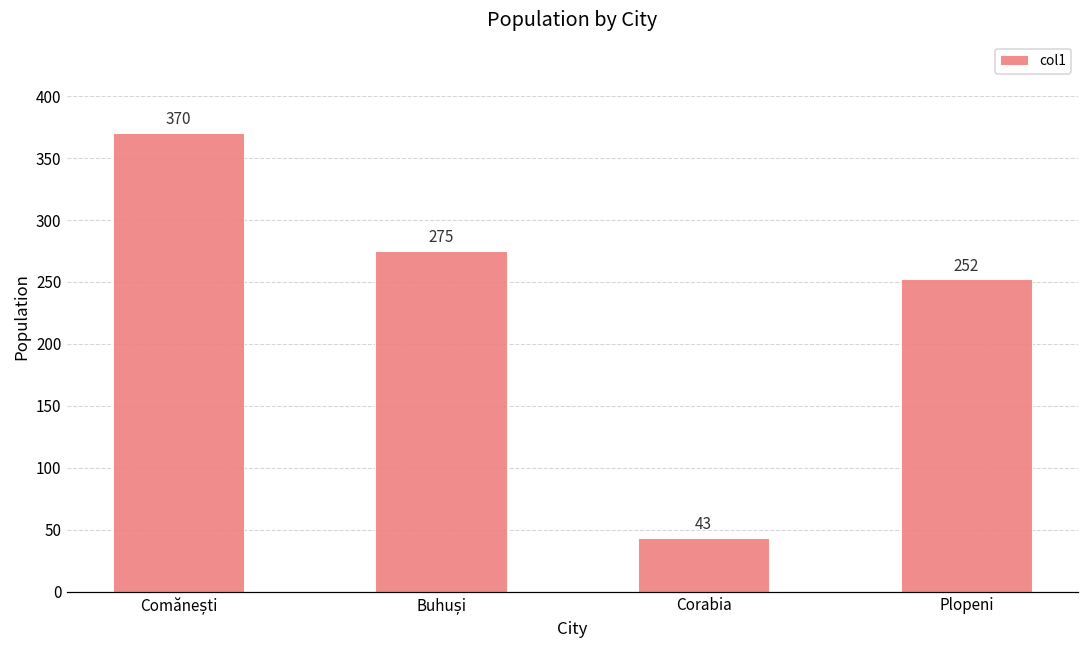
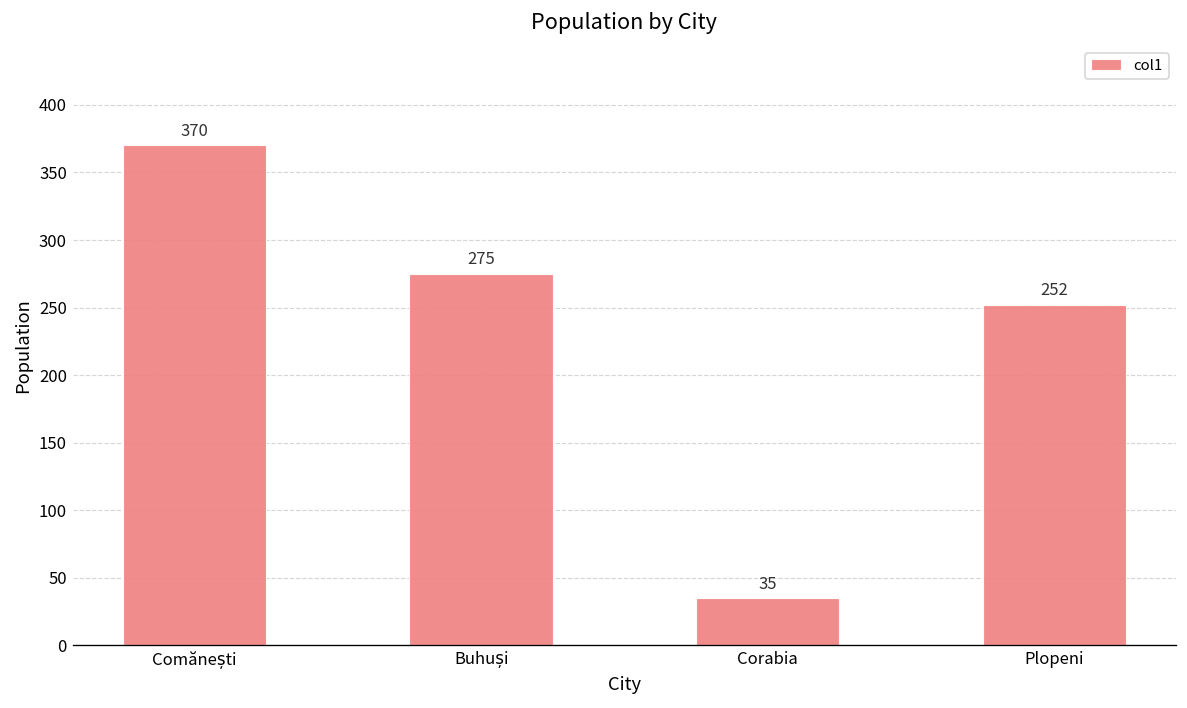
  {
    "Comănești": 370,
    "Buhuși": 275,
-   "Corabia": 43,
+   "Corabia": 35,
    "Plopeni": 252
  }
